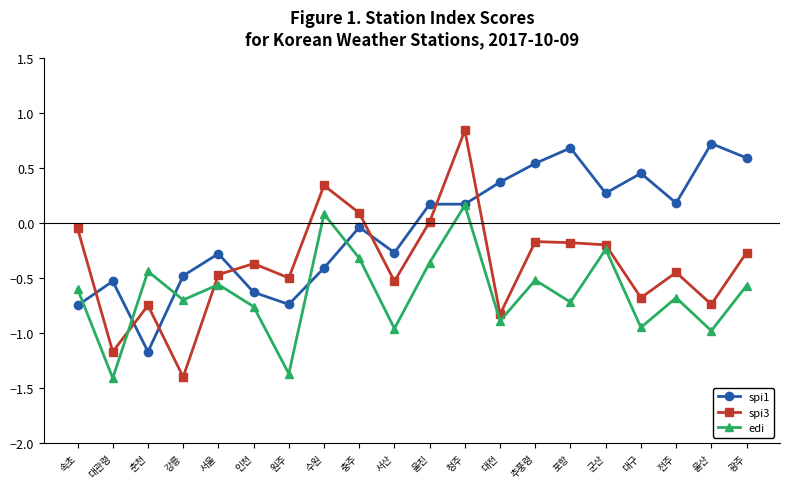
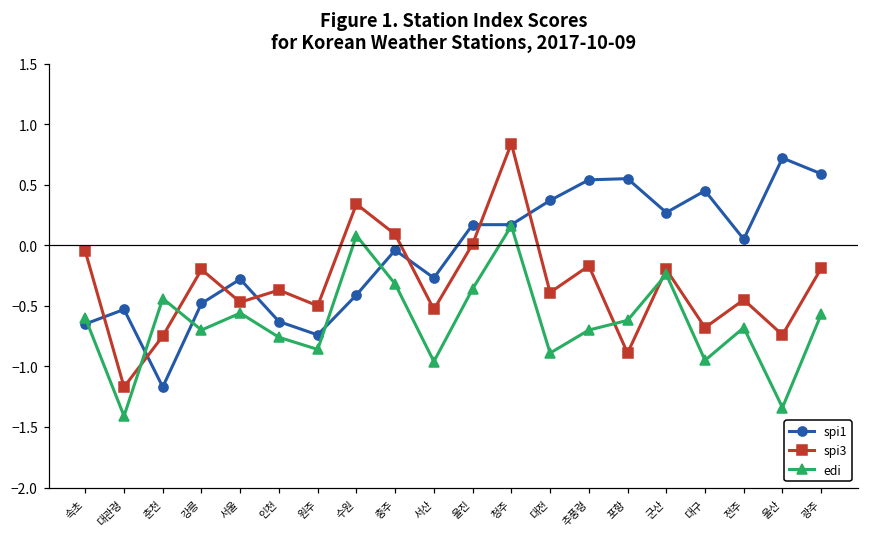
  {
    "spi1": {
-     "속초": -0.75,
+     "속초": -0.65,
      "대관령": -0.53,
      "춘천": -1.17,
      "강릉": -0.48,
      "서울": -0.28,
      "인천": -0.63,
      "원주": -0.74,
      "수원": -0.41,
      "충주": -0.04,
      "서산": -0.27,
      "울진": 0.17,
      "대전": 0.37,
      "추풍령": 0.54,
-     "포항": 0.68,
+     "포항": 0.55,
      "군산": 0.27,
      "대구": 0.45,
-     "전주": 0.18,
+     "전주": 0.05,
      "울산": 0.72,
      "광주": 0.59
    },
    "spi3": {
      "속초": -0.05,
      "대관령": -1.17,
      "춘천": -0.75,
-     "강릉": -1.4,
+     "강릉": -0.2,
      "서울": -0.47,
      "인천": -0.37,
      "원주": -0.50,
      "수원": 0.34,
      "충주": 0.09,
      "서산": -0.53,
      "울진": 0.01,
      "청주": 0.84,
-     "대전": -0.83,
+     "대전": -0.39,
      "추풍령": -0.17,
-     "포항": -0.18,
+     "포항": -0.89,
      "군산": -0.20,
      "대구": -0.68,
      "전주": -0.45,
      "울산": -0.74,
-     "광주": -0.27
+     "광주": -0.19
    },
    "edi": {
      "속초": -0.60,
      "대관령": -1.41,
      "춘천": -0.44,
      "강릉": -0.70,
      "서울": -0.56,
      "인천": -0.76,
-     "원주": -1.37,
+     "원주": -0.86,
      "수원": 0.08,
      "충주": -0.32,
      "서산": -0.96,
      "울진": -0.36,
      "대전": -0.89,
-     "추풍령": -0.52,
-     "포항": -0.72,
+     "추풍령": -0.70,
+     "포항": -0.62,
      "군산": -0.24,
      "대구": -0.95,
      "전주": -0.68,
-     "울산": -0.98,
+     "울산": -1.34,
      "광주": -0.57
    }
  }
